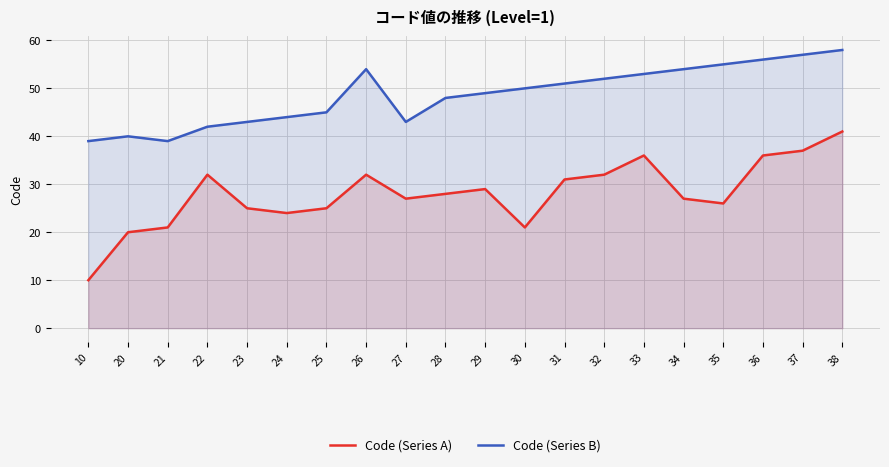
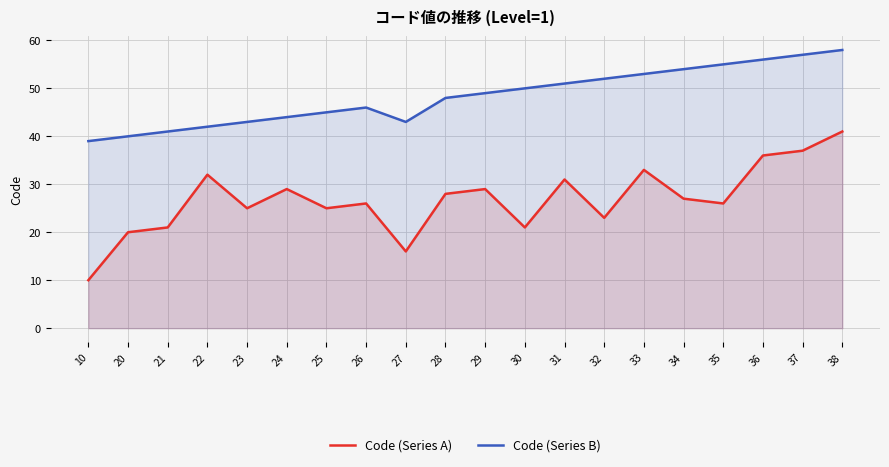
  {
    "Code (Series A)": {
      "10": 10,
      "20": 20,
      "21": 21,
      "22": 32,
      "23": 25,
-     "24": 24,
+     "24": 29,
      "25": 25,
-     "26": 32,
-     "27": 27,
+     "26": 26,
+     "27": 16,
      "28": 28,
      "29": 29,
      "30": 21,
      "31": 31,
-     "32": 32,
-     "33": 36,
+     "32": 23,
+     "33": 33,
      "34": 27,
      "35": 26,
      "36": 36,
      "37": 37,
      "38": 41
    },
    "Code (Series B)": {
      "10": 39,
      "20": 40,
-     "21": 39,
+     "21": 41,
      "22": 42,
      "23": 43,
      "24": 44,
      "25": 45,
-     "26": 54,
+     "26": 46,
      "27": 43,
      "28": 48,
      "29": 49,
      "30": 50,
      "31": 51,
      "32": 52,
      "33": 53,
      "34": 54,
      "35": 55,
      "36": 56,
      "37": 57,
      "38": 58
    }
  }
